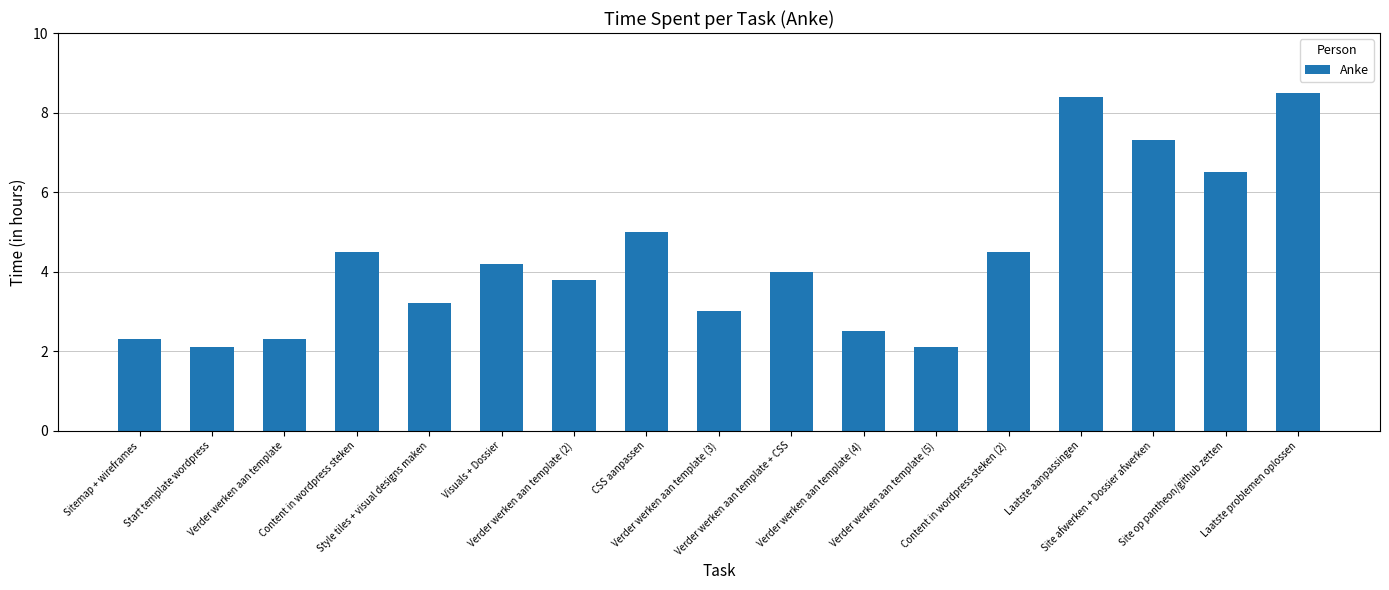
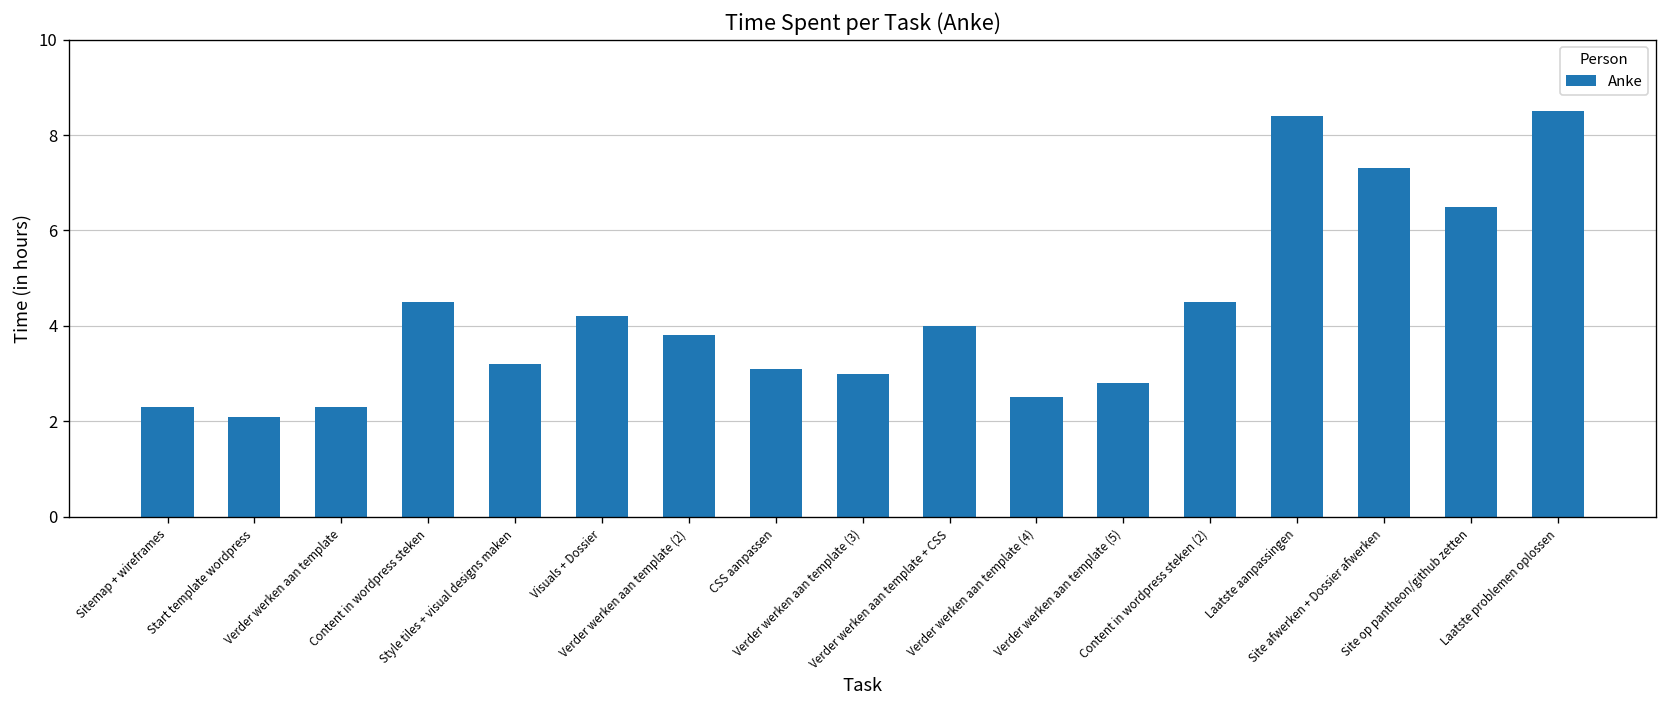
  {
    "Sitemap + wireframes": 2.3,
    "Start template wordpress": 2.1,
    "Verder werken aan template": 2.3,
    "Content in wordpress steken": 4.5,
    "Style tiles + visual designs maken": 3.2,
    "Visuals + Dossier": 4.2,
    "Verder werken aan template (2)": 3.8,
-   "CSS aanpassen": 5.0,
+   "CSS aanpassen": 3.1,
    "Verder werken aan template (3)": 3.0,
    "Verder werken aan template + CSS": 4.0,
    "Verder werken aan template (4)": 2.5,
-   "Verder werken aan template (5)": 2.1,
+   "Verder werken aan template (5)": 2.8,
    "Content in wordpress steken (2)": 4.5,
    "Laatste aanpassingen": 8.4,
    "Site afwerken + Dossier afwerken": 7.3,
    "Site op pantheon/github zetten": 6.5,
    "Laatste problemen oplossen": 8.5
  }
